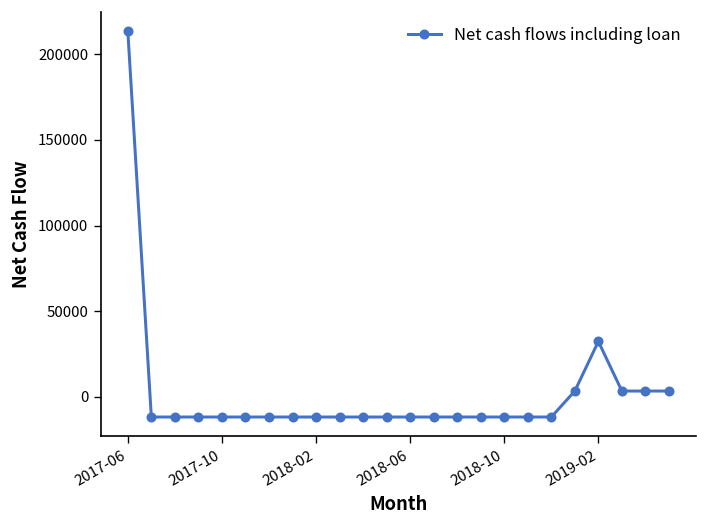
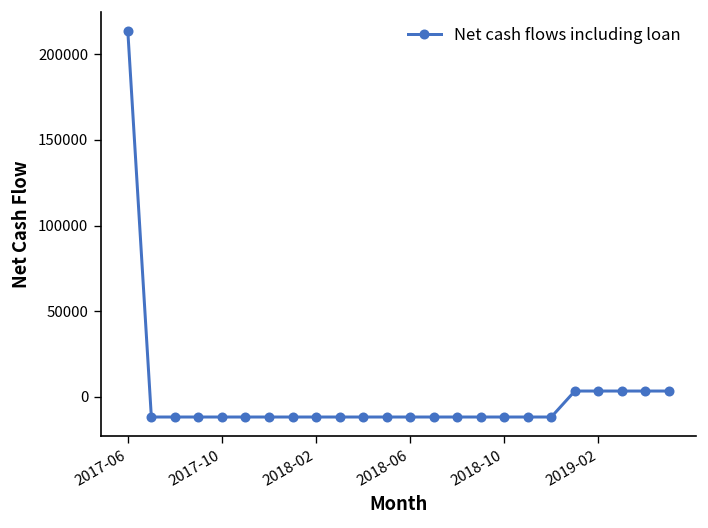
  {
    "2017-06": 213000,
    "2017-10": -12000,
    "2018-02": -12000,
    "2018-06": -12000,
    "2018-10": -12000,
-   "2019-02": 32000
+   "2019-02": 3000
  }
